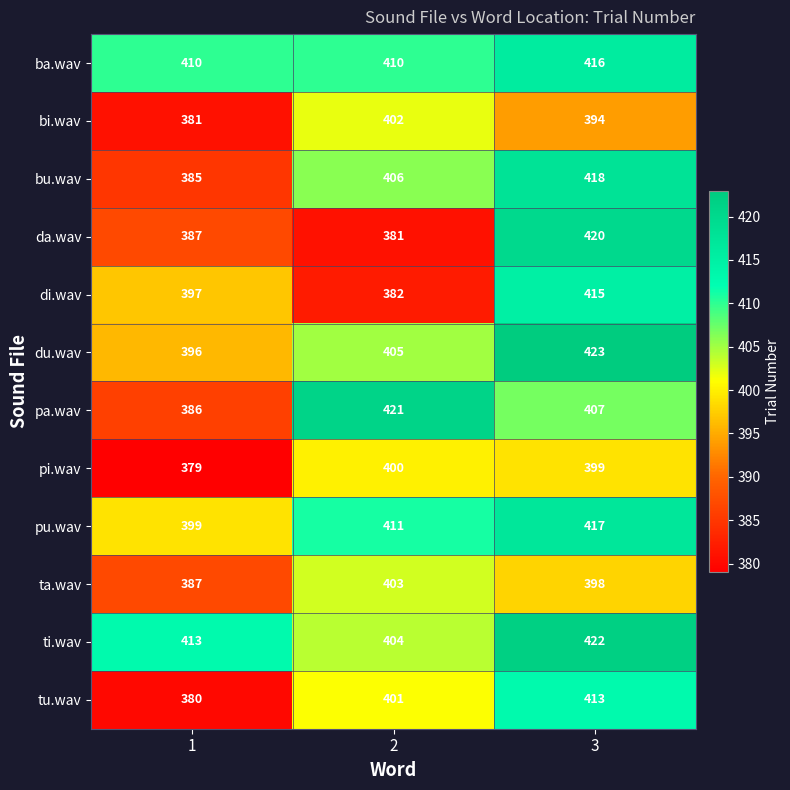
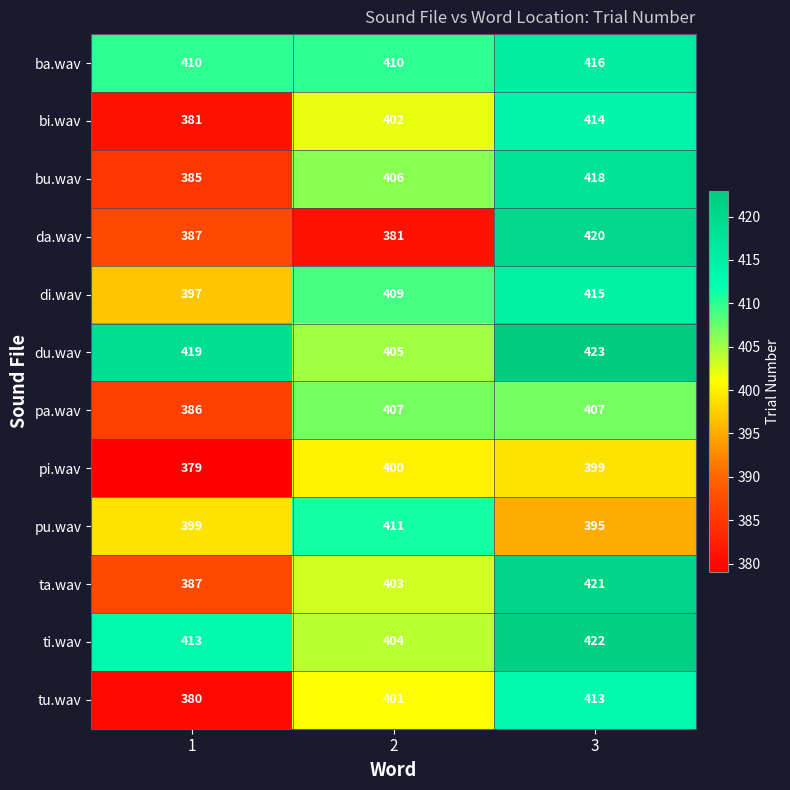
  {
    "ba.wav": {
      "1": 410,
      "2": 410,
      "3": 416
    },
    "bi.wav": {
      "1": 381,
      "2": 402,
-     "3": 394
+     "3": 414
    },
    "bu.wav": {
      "1": 385,
      "2": 406,
      "3": 418
    },
    "da.wav": {
      "1": 387,
      "2": 381,
      "3": 420
    },
    "di.wav": {
      "1": 397,
-     "2": 382,
+     "2": 409,
      "3": 415
    },
    "du.wav": {
-     "1": 396,
+     "1": 419,
      "2": 405,
      "3": 423
    },
    "pa.wav": {
      "1": 386,
-     "2": 421,
+     "2": 407,
      "3": 407
    },
    "pi.wav": {
      "1": 379,
      "2": 400,
      "3": 399
    },
    "pu.wav": {
      "1": 399,
      "2": 411,
-     "3": 417
+     "3": 395
    },
    "ta.wav": {
      "1": 387,
      "2": 403,
-     "3": 398
+     "3": 421
    },
    "ti.wav": {
      "1": 413,
      "2": 404,
      "3": 422
    },
    "tu.wav": {
      "1": 380,
      "2": 401,
      "3": 413
    }
  }
